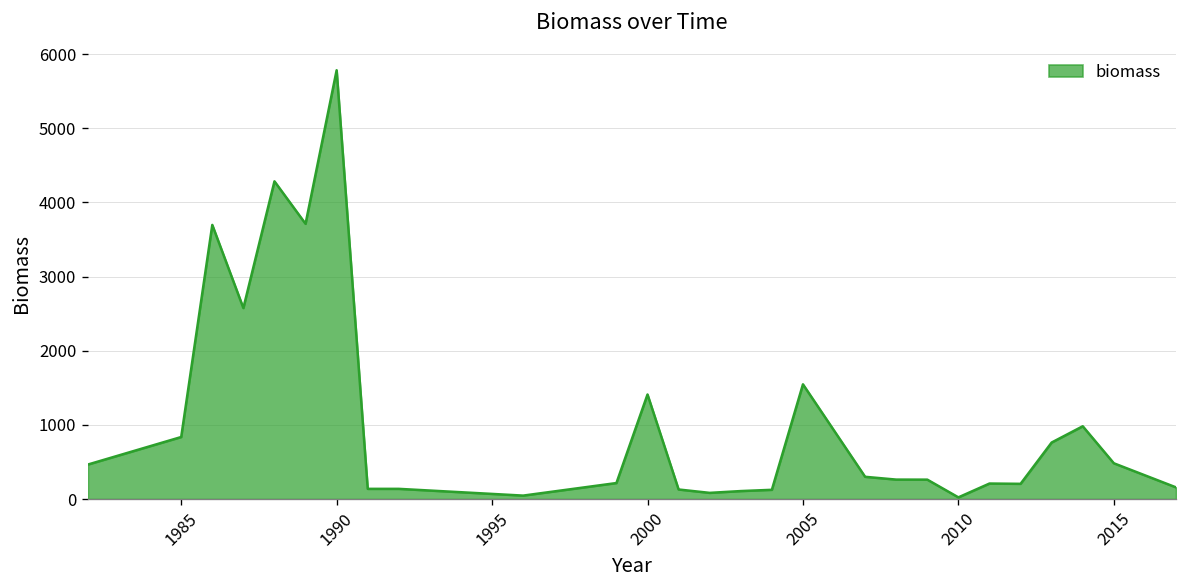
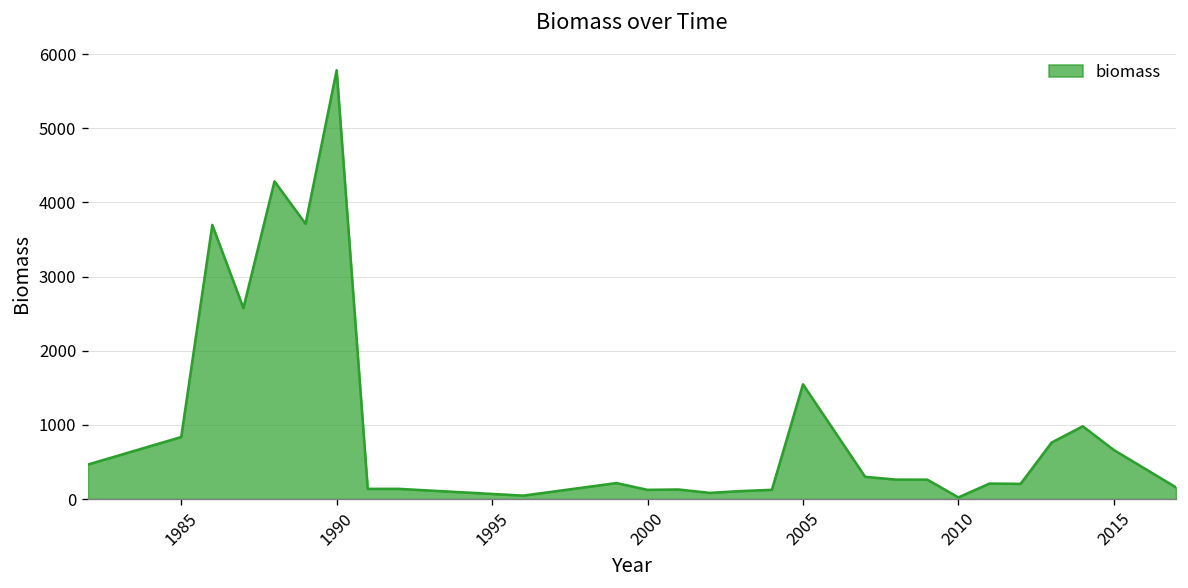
  {
    "1985": 800,
    "1990": 5800,
-   "2000": 1400,
+   "2000": 100,
    "2005": 1500,
    "2010": 0,
-   "2015": 500
+   "2015": 700
  }
